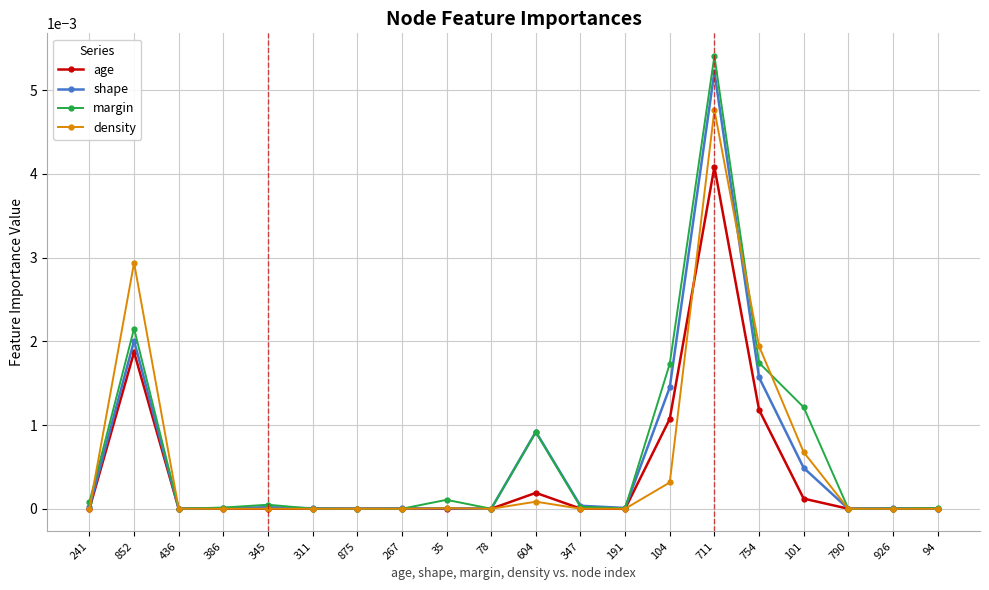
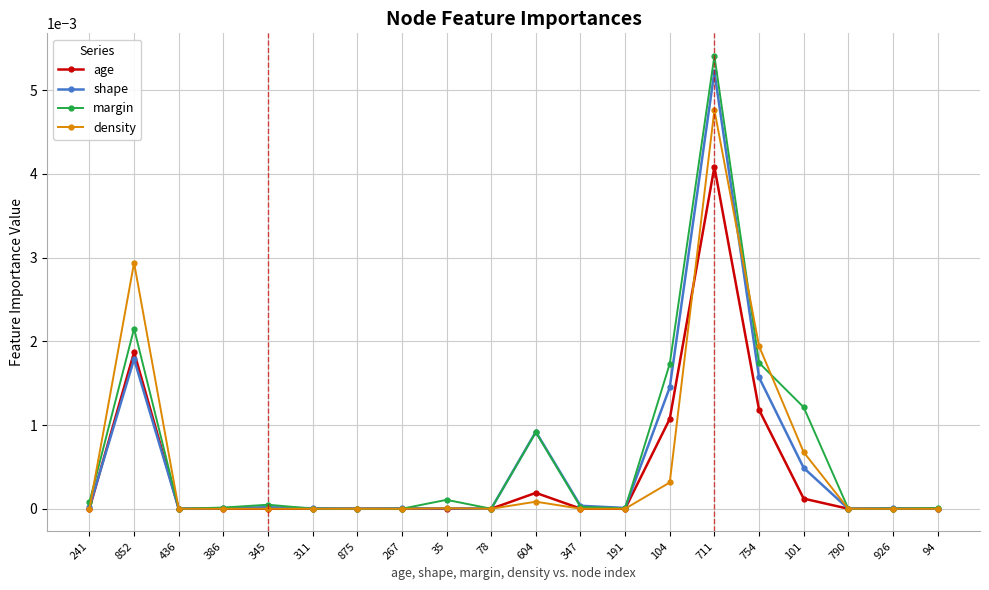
  {
    "age": {
      "852": 0.0019,
      "604": 0.0002,
      "104": 0.0011,
      "711": 0.0041,
      "754": 0.0012,
      "101": 0.0001
    },
    "shape": {
-     "852": 0.0020,
+     "852": 0.0018,
      "104": 0.0015,
      "711": 0.0052,
      "754": 0.0016,
      "101": 0.0005
    },
    "margin": {
      "241": 0.0001,
      "852": 0.0022,
      "35": 0.0001,
      "104": 0.0017,
      "711": 0.0054,
      "754": 0.0017,
      "101": 0.0012
    },
    "density": {
      "852": 0.0029,
      "604": 0.0001,
      "104": 0.0003,
      "711": 0.0048,
      "754": 0.0019,
      "101": 0.0007
    }
  }
